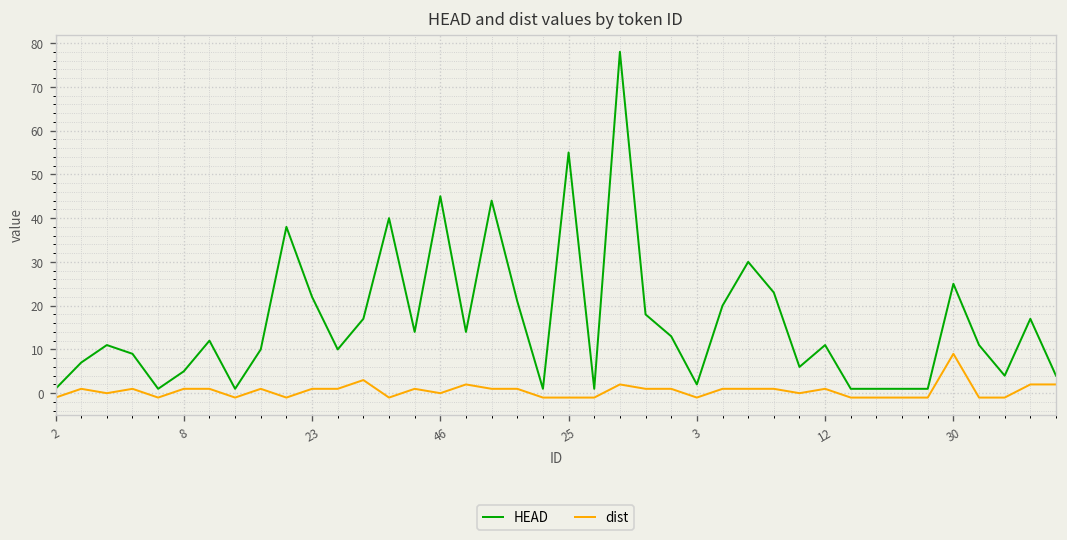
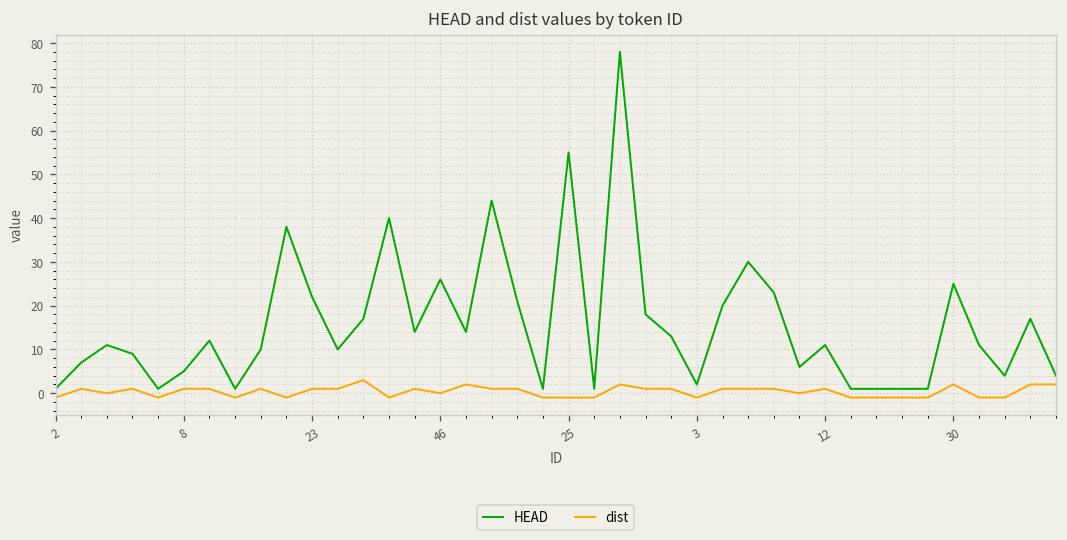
  {
    "HEAD": {
-     "46": 45,
+     "46": 26,
      "25": 55,
      "30": 25
    },
    "dist": {
      "46": 0,
      "25": -1,
-     "30": 9
+     "30": 2
    }
  }
